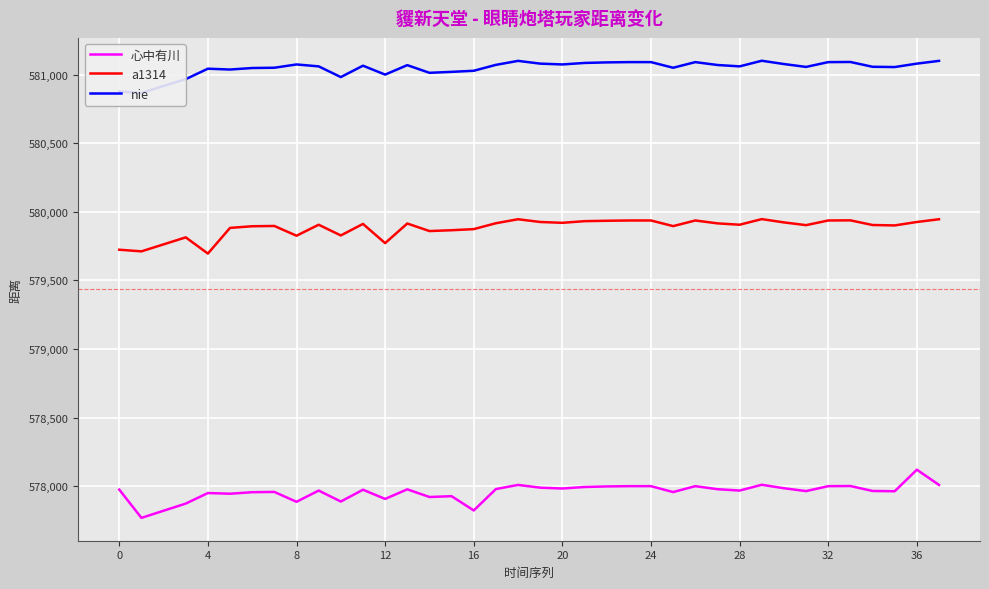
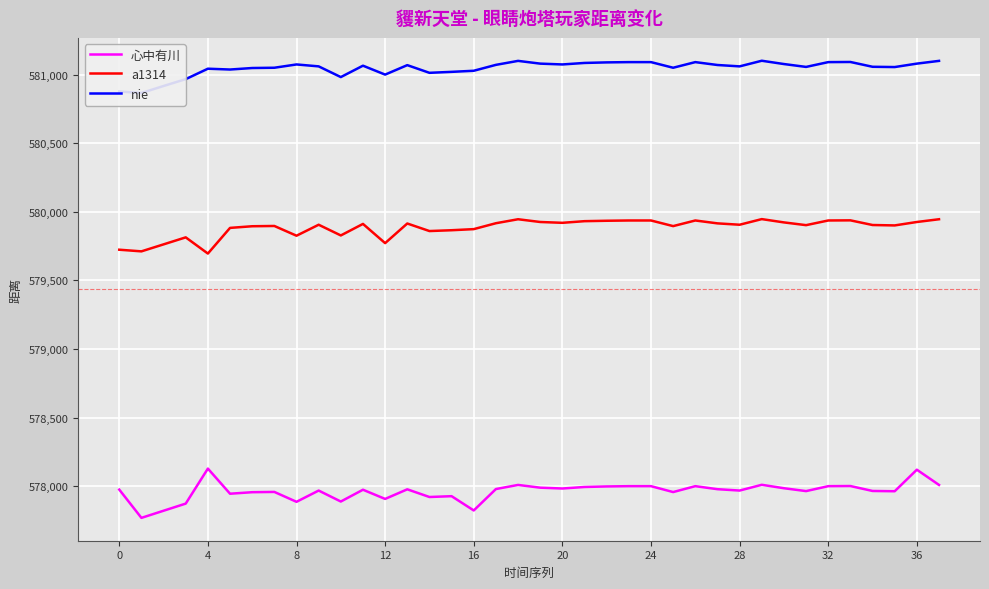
  {
    "心中有川": {
      "0": "577,980",
-     "4": "577,950",
+     "4": "578,130",
      "8": "577,890",
      "12": "577,910",
      "16": "577,820",
      "20": "577,980",
      "24": "578,000",
      "28": "577,970",
      "32": "578,000",
      "36": "578,120"
    },
    "a1314": {
      "0": "579,720",
      "4": "579,700",
      "8": "579,830",
      "12": "579,770",
      "16": "579,870",
      "20": "579,920",
      "24": "579,940",
      "28": "579,910",
      "32": "579,940",
      "36": "579,930"
    },
    "nie": {
      "4": "581,040",
      "8": "581,070",
      "12": "581,000",
      "16": "581,030",
      "20": "581,070",
      "24": "581,090",
      "28": "581,060",
      "32": "581,090",
      "36": "581,080"
    }
  }
